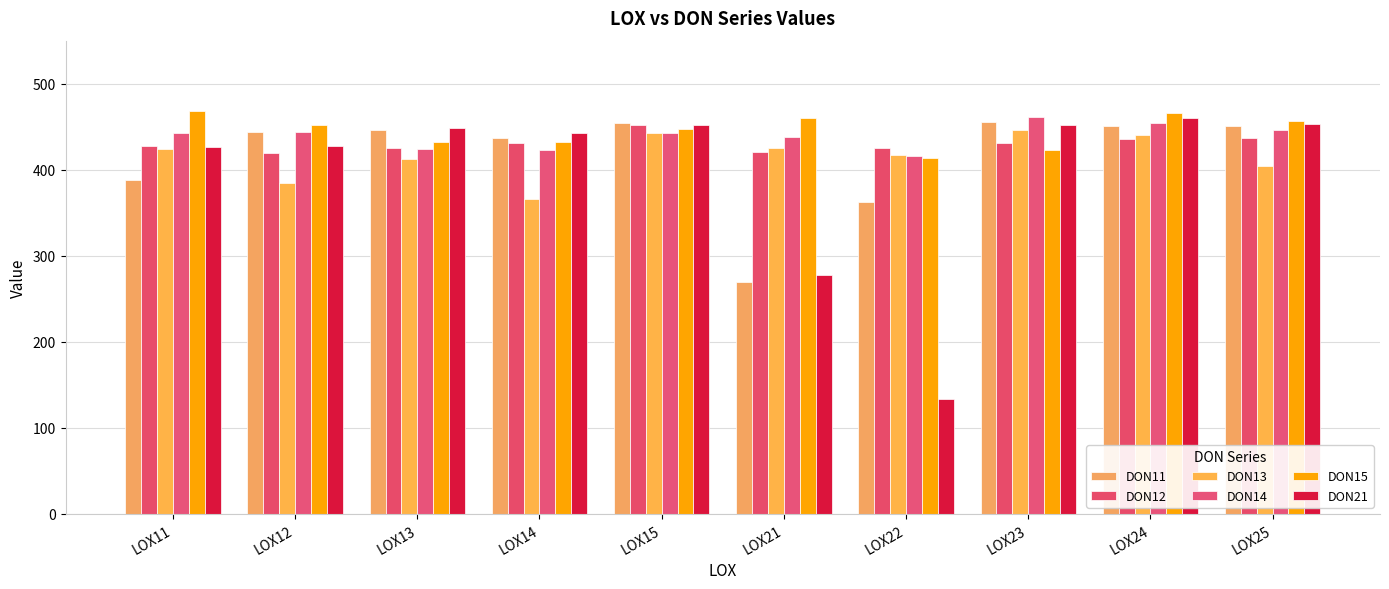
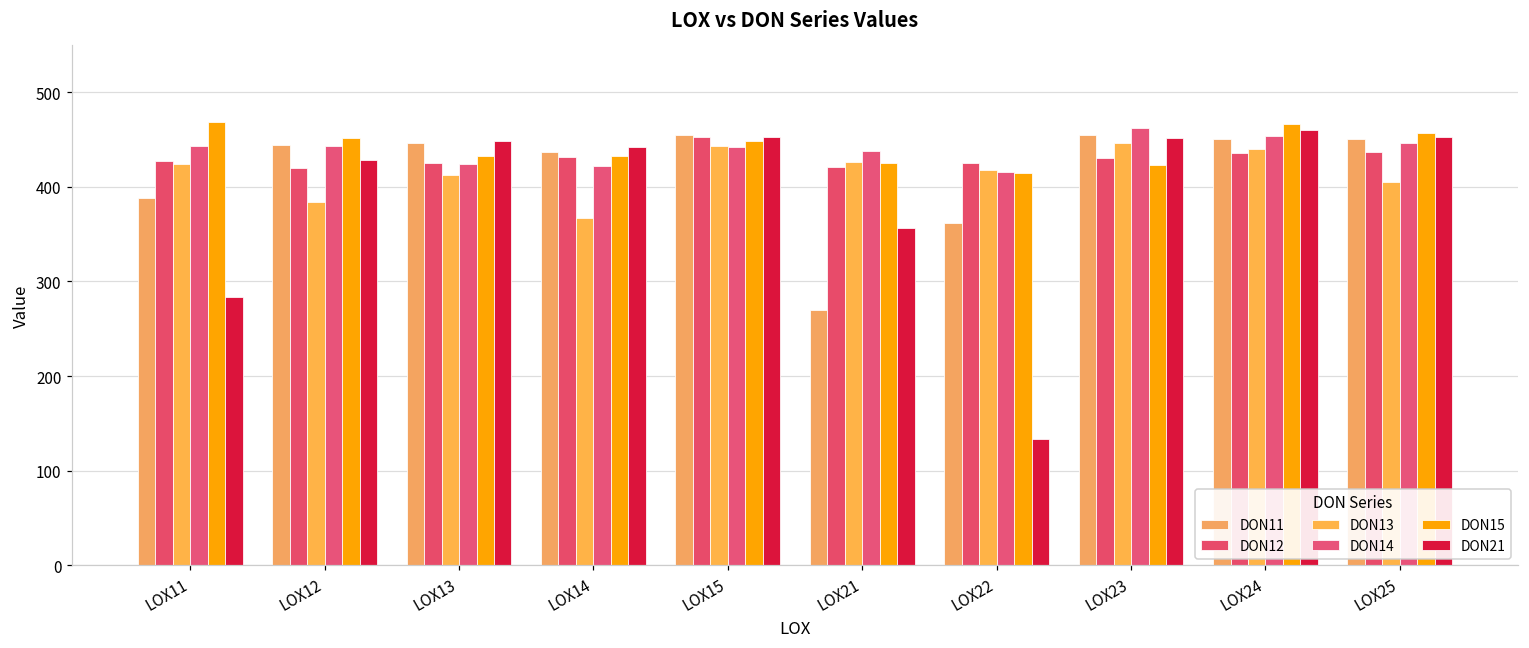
  {
    "DON15": {
      "LOX11": 470,
      "LOX12": 450,
      "LOX13": 430,
      "LOX14": 430,
      "LOX15": 450,
-     "LOX21": 460,
+     "LOX21": 420,
      "LOX22": 410,
      "LOX23": 420,
      "LOX24": 470,
      "LOX25": 460
    },
    "DON21": {
-     "LOX11": 430,
+     "LOX11": 280,
      "LOX12": 430,
      "LOX13": 450,
      "LOX14": 440,
      "LOX15": 450,
-     "LOX21": 280,
+     "LOX21": 360,
      "LOX22": 130,
      "LOX23": 450,
      "LOX24": 460,
      "LOX25": 450
    }
  }
